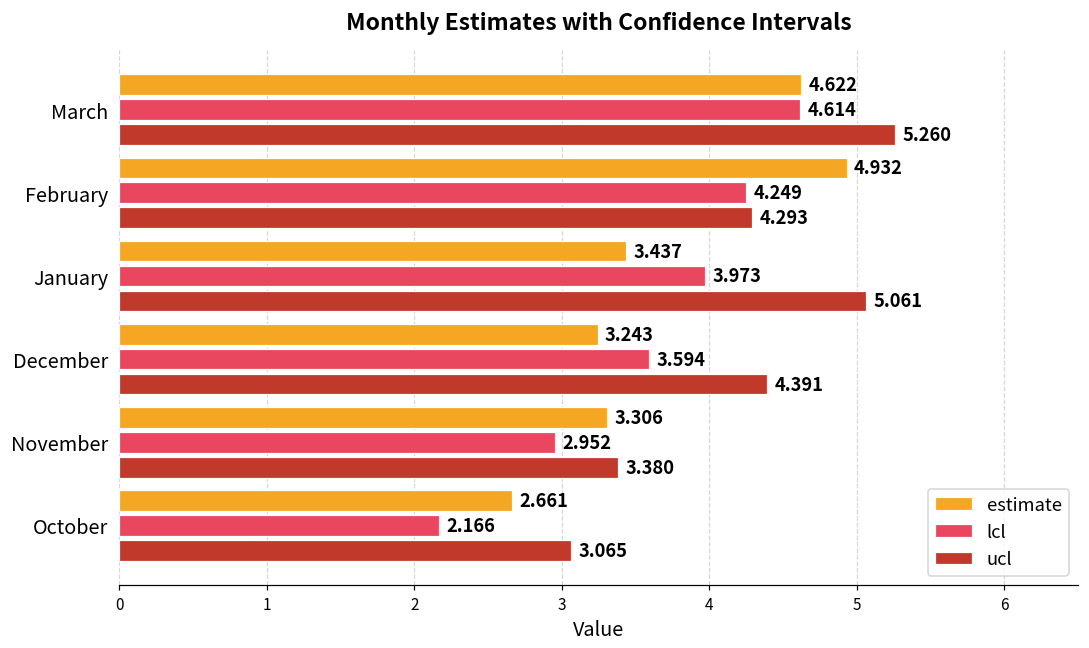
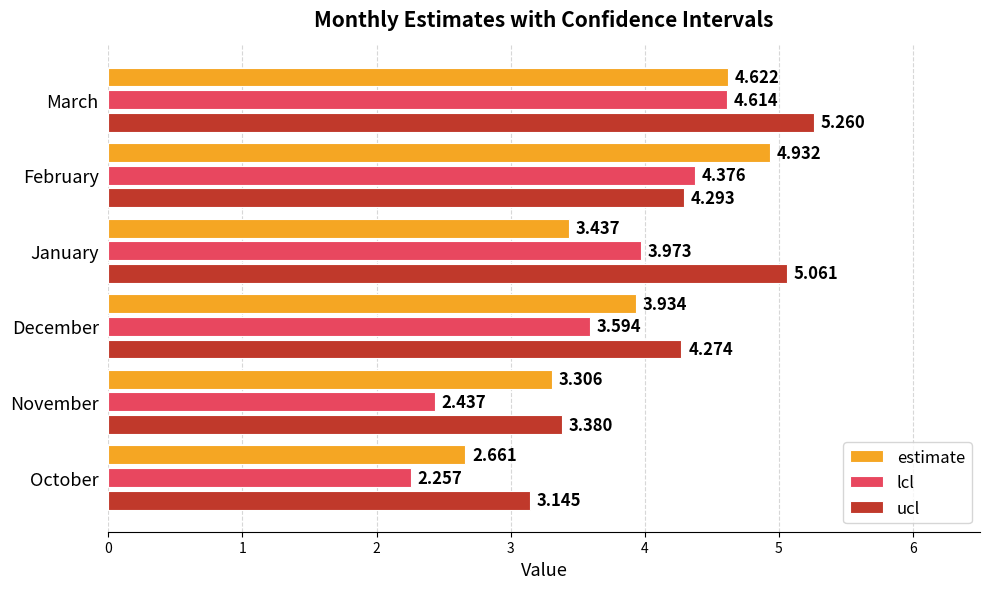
  {
    "estimate": {
      "March": 4.622,
      "February": 4.932,
      "January": 3.437,
-     "December": 3.243,
+     "December": 3.934,
      "November": 3.306,
      "October": 2.661
    },
    "lcl": {
      "March": 4.614,
-     "February": 4.249,
+     "February": 4.376,
      "January": 3.973,
      "December": 3.594,
-     "November": 2.952,
-     "October": 2.166
+     "November": 2.437,
+     "October": 2.257
    },
    "ucl": {
      "March": 5.260,
      "February": 4.293,
      "January": 5.061,
-     "December": 4.391,
+     "December": 4.274,
      "November": 3.380,
-     "October": 3.065
+     "October": 3.145
    }
  }
